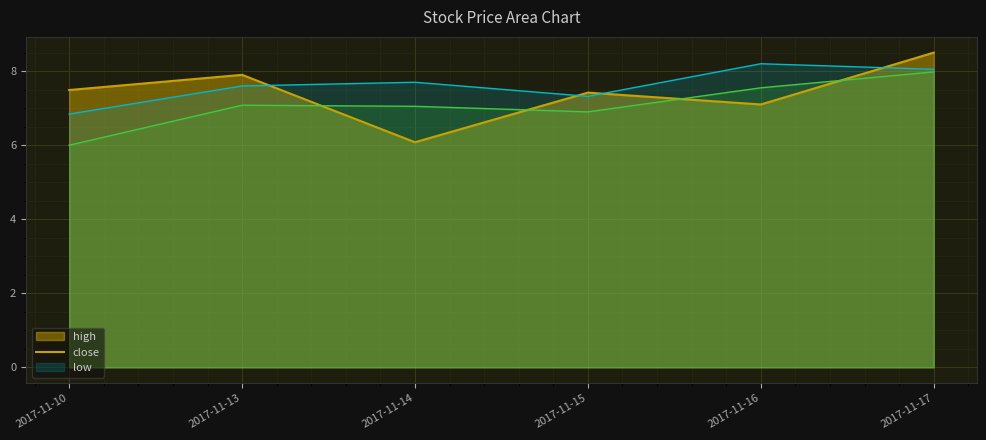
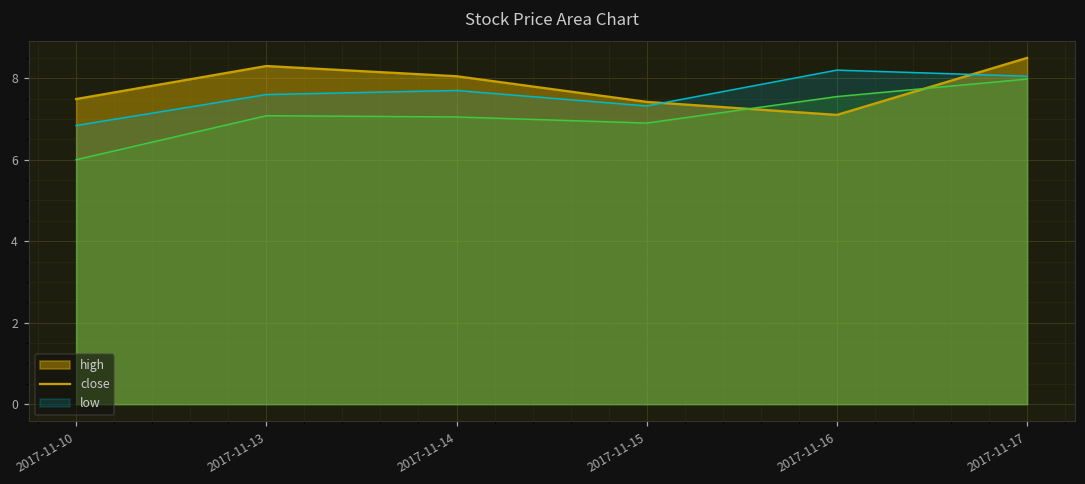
  {
    "high": {
      "2017-11-10": 7.5,
-     "2017-11-13": 7.9,
-     "2017-11-14": 6.1,
+     "2017-11-13": 8.3,
+     "2017-11-14": 8.1,
      "2017-11-15": 7.4,
      "2017-11-16": 7.1,
      "2017-11-17": 8.5
    }
  }
